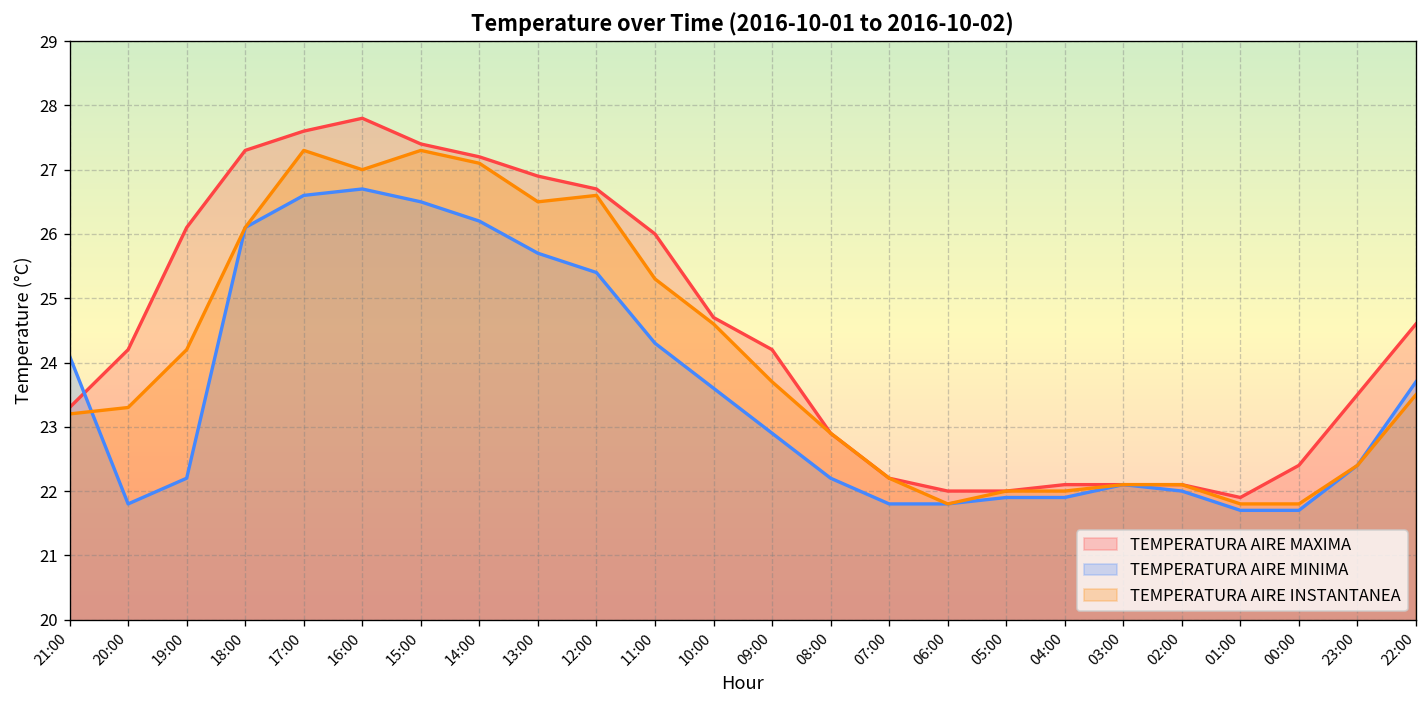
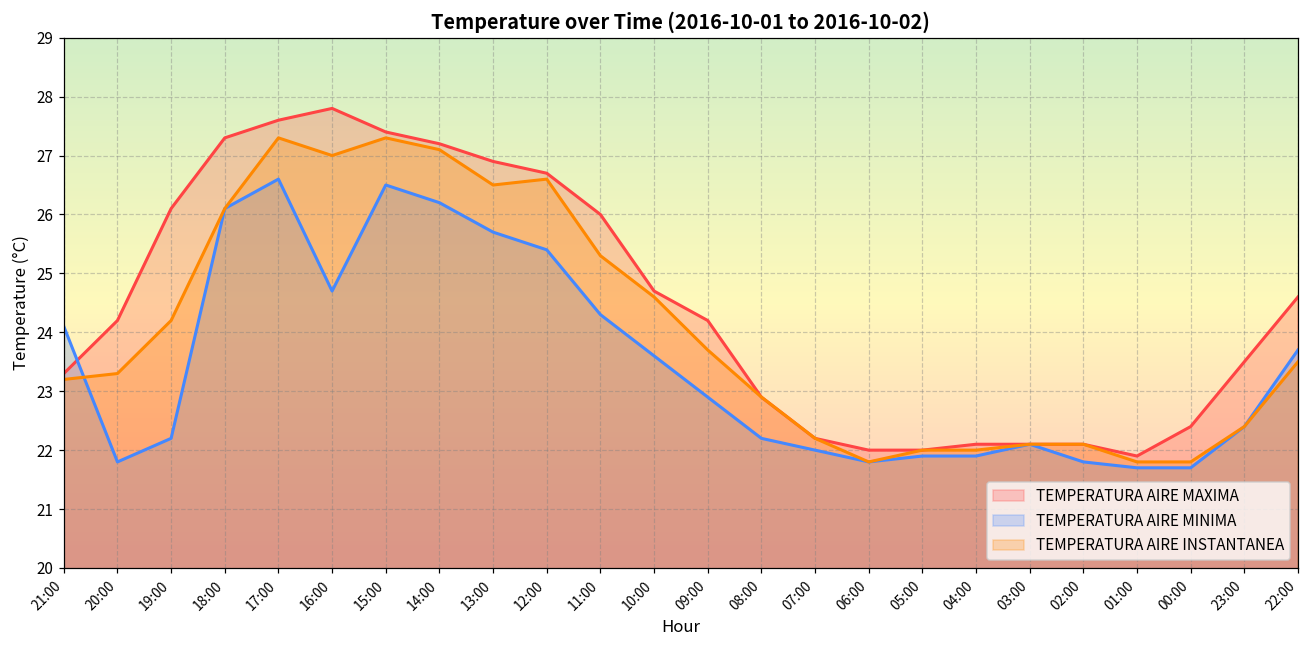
  {
    "TEMPERATURA AIRE MINIMA": {
      "21:00": 24.1,
      "20:00": 21.8,
      "19:00": 22.2,
      "17:00": 26.6,
-     "16:00": 26.7,
+     "16:00": 24.7,
      "15:00": 26.5,
      "14:00": 26.2,
      "13:00": 25.7,
      "12:00": 25.4,
      "11:00": 24.3,
      "10:00": 23.6,
      "09:00": 22.9,
      "08:00": 22.2,
-     "07:00": 21.8,
+     "07:00": 22.0,
      "05:00": 21.9,
      "04:00": 21.9,
-     "02:00": 22.0,
+     "02:00": 21.8,
      "01:00": 21.7,
      "00:00": 21.7,
      "22:00": 23.7
    }
  }
